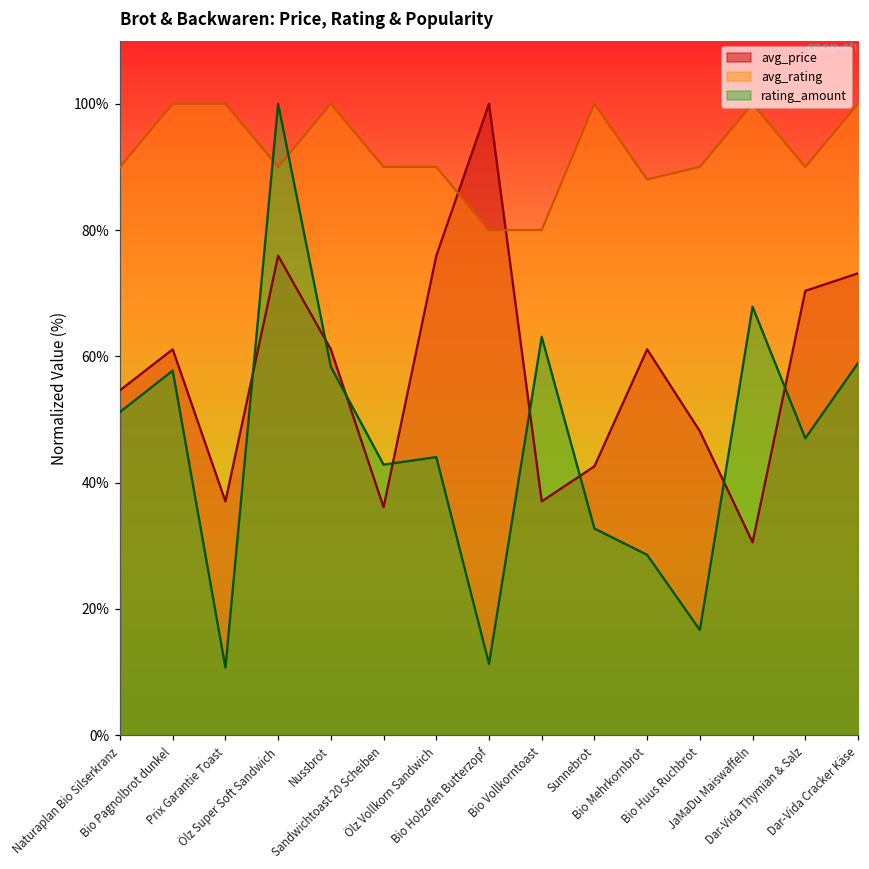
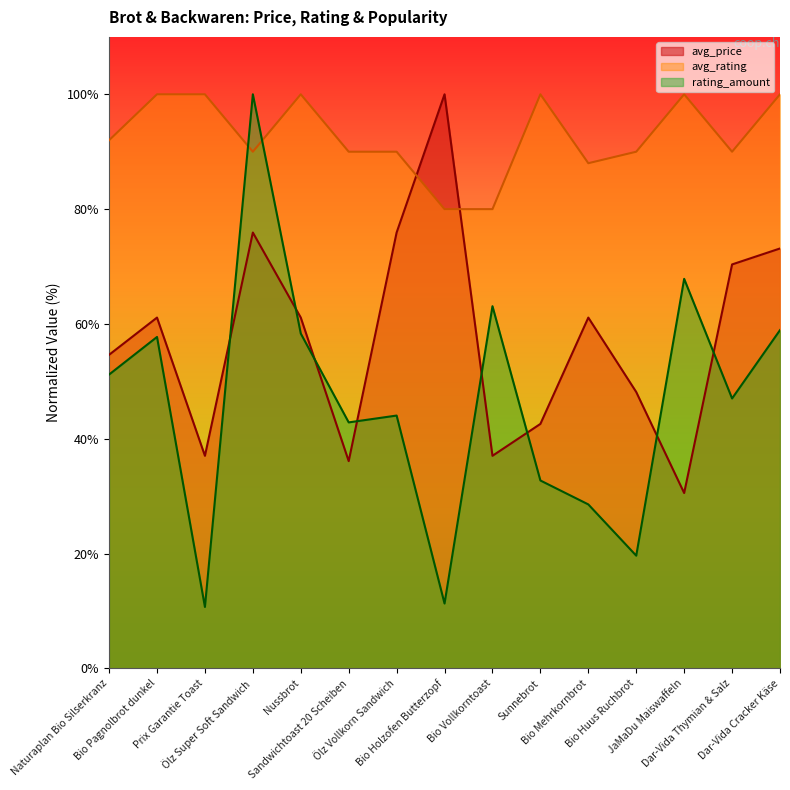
  {
    "avg_price": {
      "Naturaplan Bio Silserkranz": "55%",
      "Bio Pagnolbrot dunkel": "61%",
      "Prix Garantie Toast": "37%",
      "Ölz Super Soft Sandwich": "76%",
      "Nussbrot": "61%",
      "Sandwichtoast 20 Scheiben": "36%",
      "Ölz Vollkorn Sandwich": "76%",
      "Bio Holzofen Butterzopf": "100%",
      "Bio Vollkorntoast": "37%",
      "Sunnebrot": "43%",
      "Bio Mehrkornbrot": "61%",
      "Bio Huus Ruchbrot": "48%",
      "JaMaDu Maiswaffeln": "31%",
      "Dar-Vida Thymian & Salz": "70%",
      "Dar-Vida Cracker Käse": "73%"
    },
    "avg_rating": {
-     "Naturaplan Bio Silserkranz": "90%",
+     "Naturaplan Bio Silserkranz": "92%",
      "Bio Pagnolbrot dunkel": "100%",
      "Prix Garantie Toast": "100%",
      "Ölz Super Soft Sandwich": "90%",
      "Nussbrot": "100%",
      "Sandwichtoast 20 Scheiben": "90%",
      "Ölz Vollkorn Sandwich": "90%",
      "Bio Holzofen Butterzopf": "80%",
      "Bio Vollkorntoast": "80%",
      "Sunnebrot": "100%",
      "Bio Mehrkornbrot": "88%",
      "Bio Huus Ruchbrot": "90%",
      "JaMaDu Maiswaffeln": "100%",
      "Dar-Vida Thymian & Salz": "90%",
      "Dar-Vida Cracker Käse": "100%"
    },
    "rating_amount": {
      "Naturaplan Bio Silserkranz": "51%",
      "Bio Pagnolbrot dunkel": "58%",
      "Prix Garantie Toast": "11%",
      "Ölz Super Soft Sandwich": "100%",
      "Nussbrot": "58%",
      "Sandwichtoast 20 Scheiben": "43%",
      "Ölz Vollkorn Sandwich": "44%",
      "Bio Holzofen Butterzopf": "11%",
      "Bio Vollkorntoast": "63%",
      "Sunnebrot": "33%",
      "Bio Mehrkornbrot": "29%",
-     "Bio Huus Ruchbrot": "17%",
+     "Bio Huus Ruchbrot": "20%",
      "JaMaDu Maiswaffeln": "68%",
      "Dar-Vida Thymian & Salz": "47%",
      "Dar-Vida Cracker Käse": "59%"
    }
  }
